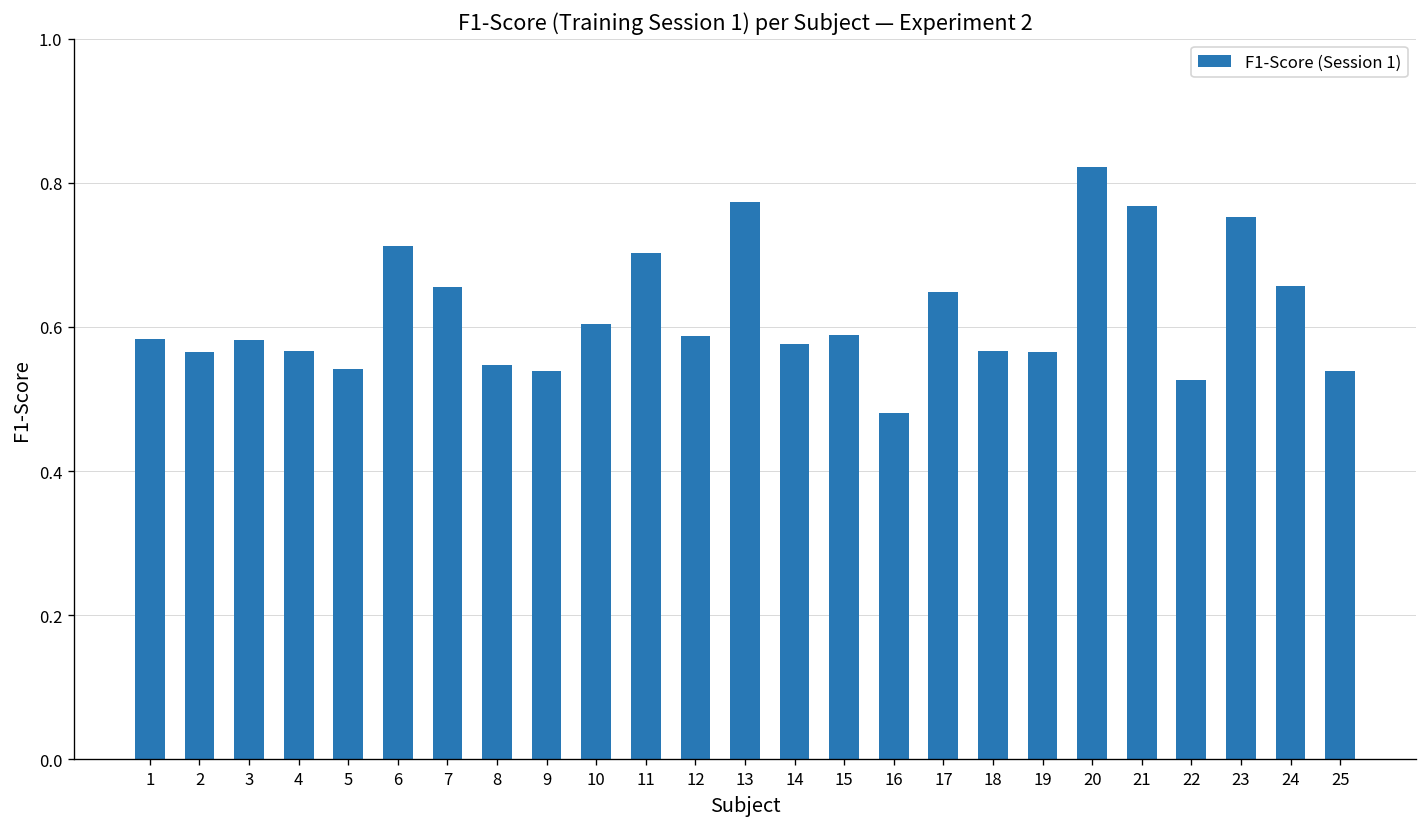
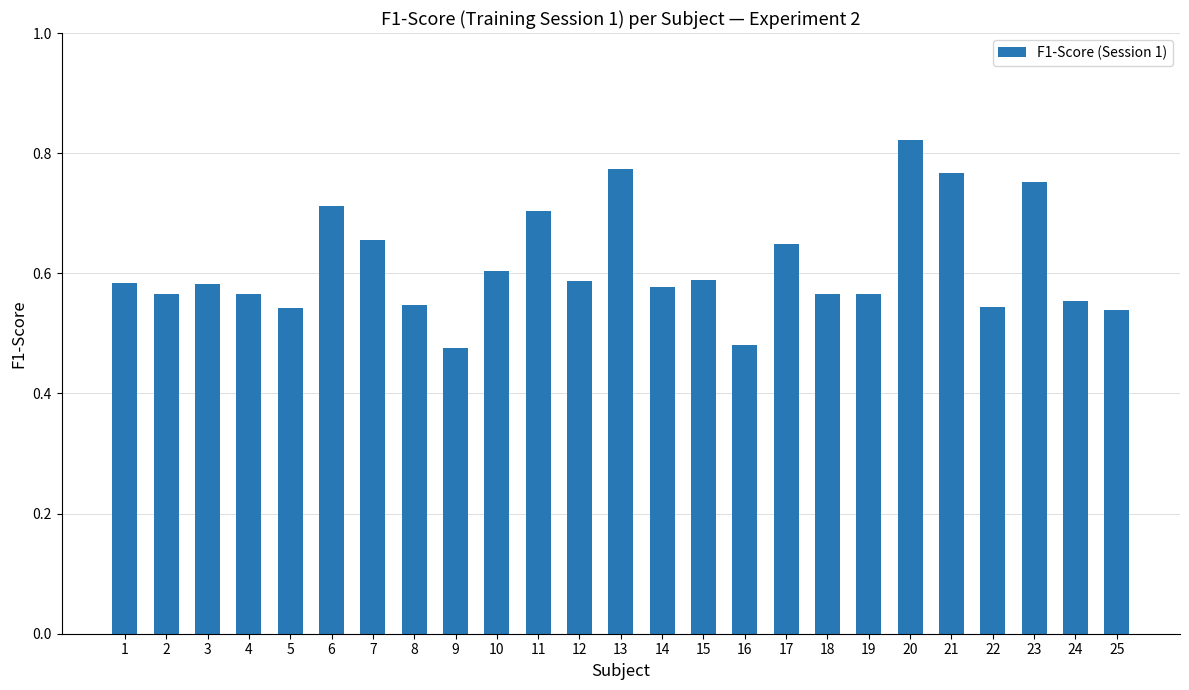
  {
    "1": 0.58,
    "2": 0.57,
    "3": 0.58,
    "4": 0.57,
    "5": 0.54,
    "6": 0.71,
    "7": 0.66,
    "8": 0.55,
-   "9": 0.54,
+   "9": 0.48,
    "10": 0.60,
    "11": 0.70,
    "12": 0.59,
    "13": 0.77,
    "14": 0.58,
    "15": 0.59,
    "16": 0.48,
    "17": 0.65,
    "18": 0.57,
    "19": 0.57,
    "20": 0.82,
    "21": 0.77,
-   "22": 0.53,
+   "22": 0.54,
    "23": 0.75,
-   "24": 0.66,
+   "24": 0.55,
    "25": 0.54
  }
